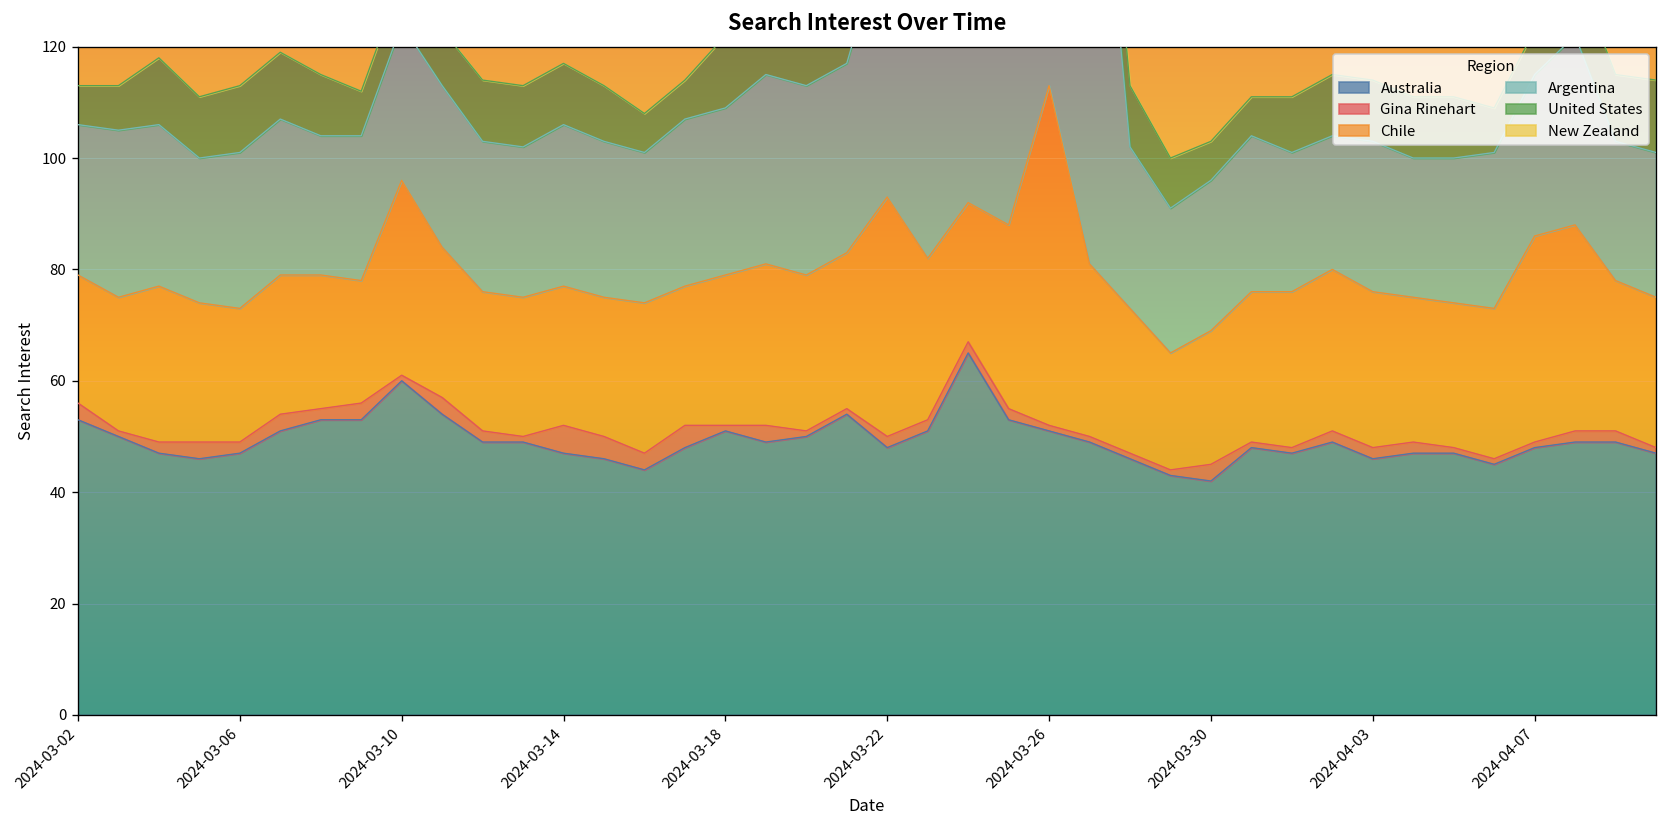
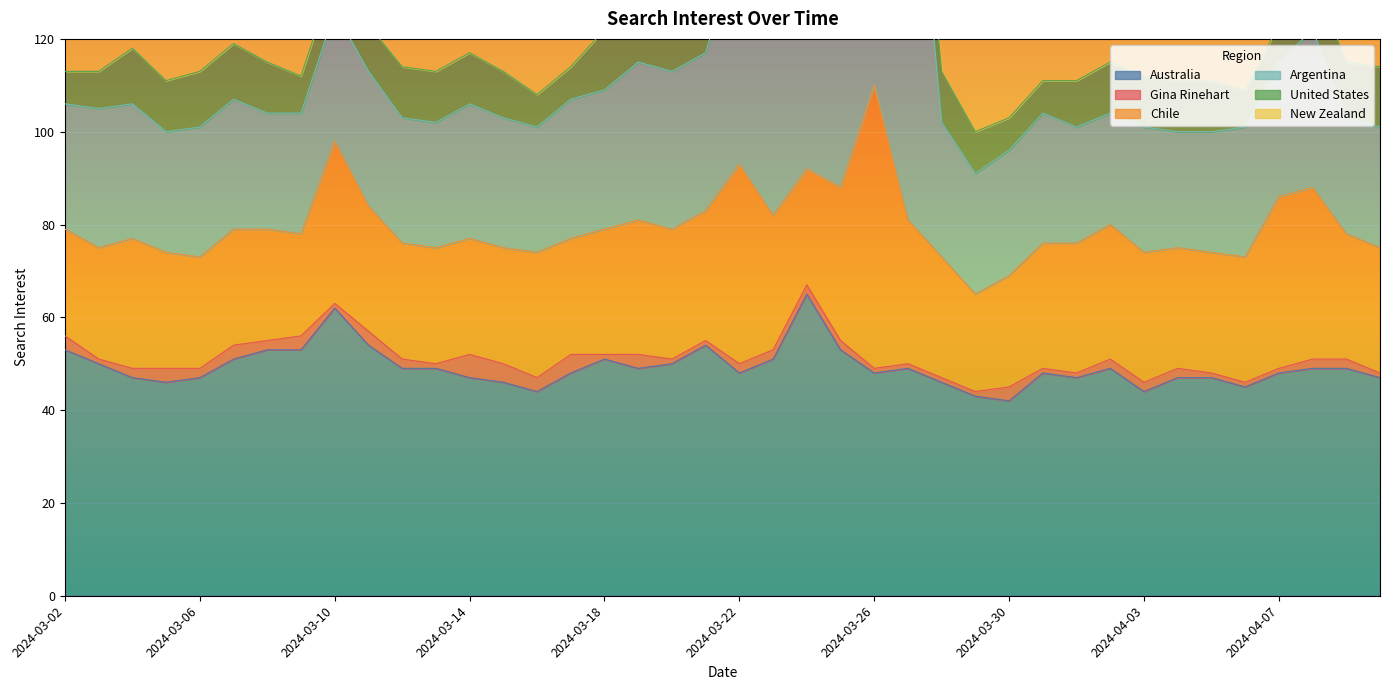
  {
    "Australia": {
      "2024-03-02": 53,
      "2024-03-06": 47,
-     "2024-03-10": 60,
+     "2024-03-10": 62,
      "2024-03-14": 47,
      "2024-03-18": 51,
      "2024-03-22": 48,
-     "2024-03-26": 51,
+     "2024-03-26": 48,
      "2024-03-30": 42,
-     "2024-04-03": 46,
+     "2024-04-03": 44,
      "2024-04-07": 48
    },
    "Gina Rinehart": {
      "2024-03-02": 3,
      "2024-03-06": 2,
      "2024-03-10": 1,
      "2024-03-14": 5,
      "2024-03-18": 1,
      "2024-03-22": 2,
      "2024-03-26": 1,
      "2024-03-30": 3,
      "2024-04-03": 2,
      "2024-04-07": 1
    },
    "Chile": {
      "2024-03-02": 23,
      "2024-03-06": 24,
      "2024-03-10": 35,
      "2024-03-14": 25,
      "2024-03-18": 27,
      "2024-03-22": 43,
      "2024-03-26": 61,
      "2024-03-30": 24,
      "2024-04-03": 28,
      "2024-04-07": 37
    },
    "Argentina": {
      "2024-03-02": 27,
      "2024-03-06": 28,
      "2024-03-14": 29,
      "2024-03-18": 30,
      "2024-03-30": 27
    },
    "United States": {
      "2024-03-02": 7,
      "2024-03-06": 12,
      "2024-03-14": 11,
      "2024-03-30": 7
    }
  }
